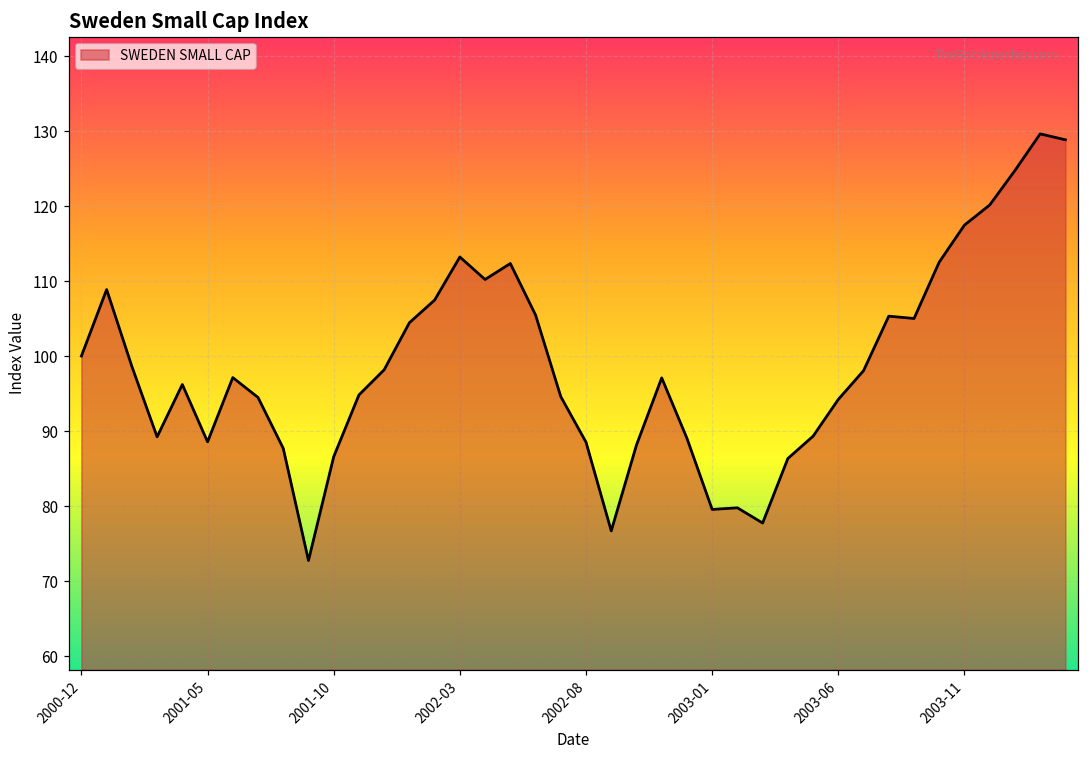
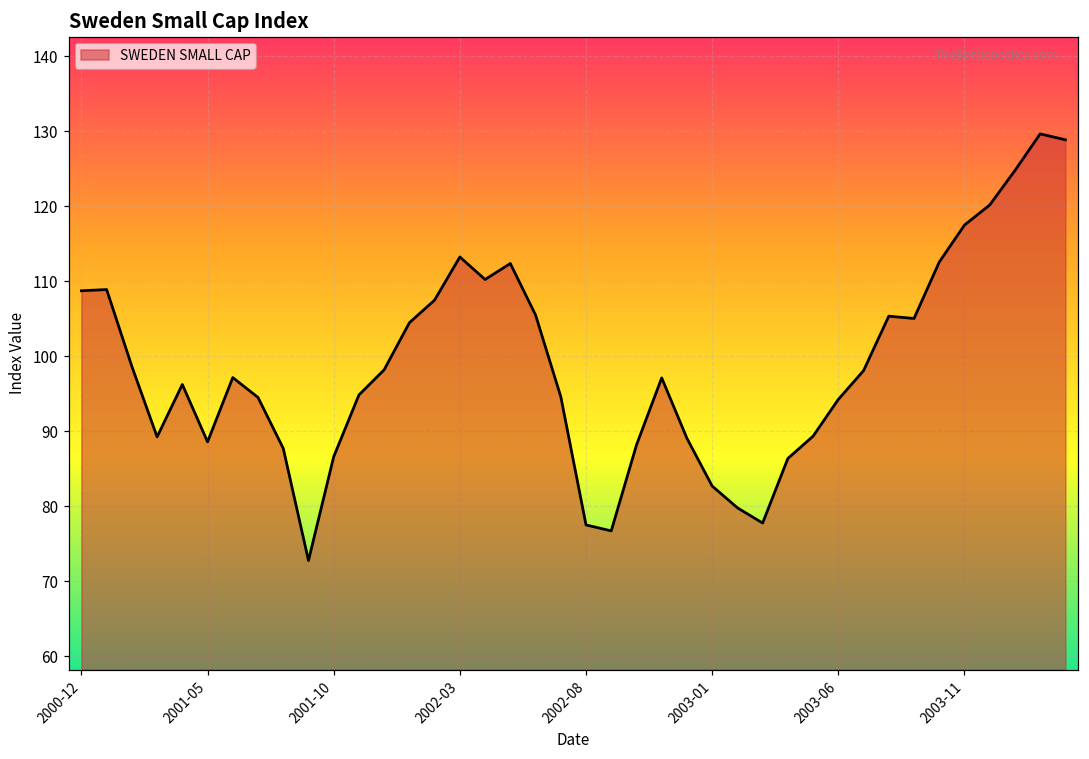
  {
-   "2000-12": 100,
+   "2000-12": 109,
    "2001-05": 89,
    "2001-10": 87,
    "2002-03": 113,
-   "2002-08": 89,
-   "2003-01": 80,
+   "2002-08": 77,
+   "2003-01": 83,
    "2003-06": 94,
    "2003-11": 117
  }
